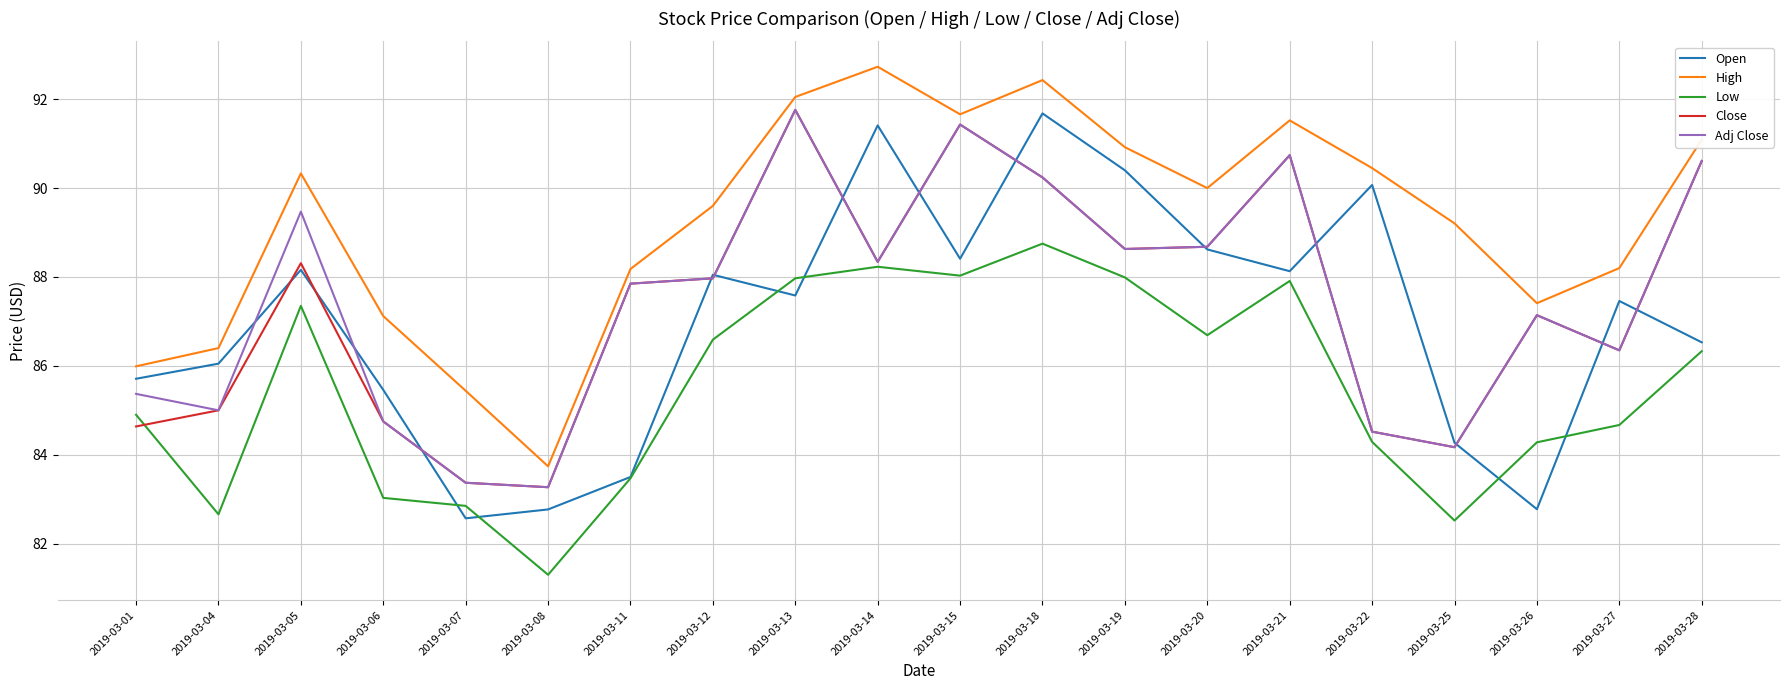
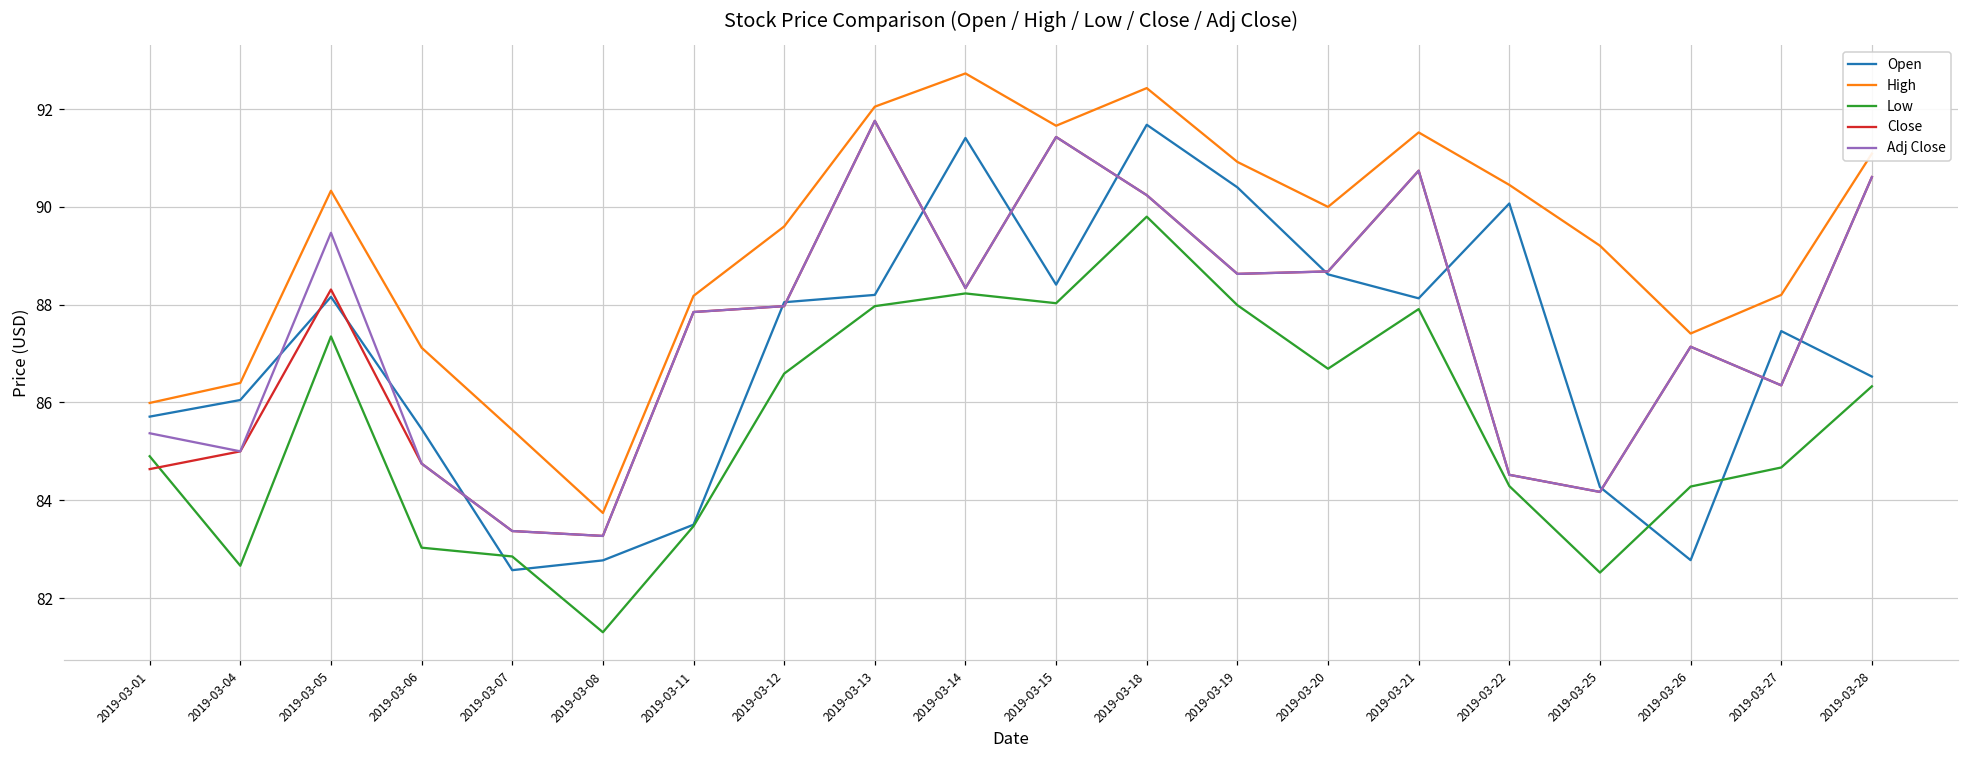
  {
    "Open": {
      "2019-03-01": 85.7,
      "2019-03-04": 86.1,
      "2019-03-05": 88.2,
      "2019-03-06": 85.5,
      "2019-03-07": 82.6,
      "2019-03-08": 82.8,
      "2019-03-12": 88.1,
-     "2019-03-13": 87.6,
+     "2019-03-13": 88.2,
      "2019-03-14": 91.4,
      "2019-03-15": 88.4,
      "2019-03-18": 91.7,
      "2019-03-19": 90.4,
      "2019-03-20": 88.6,
      "2019-03-21": 88.1,
      "2019-03-22": 90.1,
      "2019-03-25": 84.3,
      "2019-03-26": 82.8,
      "2019-03-27": 87.5,
      "2019-03-28": 86.5
    },
    "High": {
      "2019-03-01": 86.0,
      "2019-03-04": 86.4,
      "2019-03-05": 90.3,
      "2019-03-06": 87.1,
      "2019-03-07": 85.4,
      "2019-03-08": 83.7,
      "2019-03-11": 88.2,
      "2019-03-12": 89.6,
      "2019-03-13": 92.1,
      "2019-03-14": 92.7,
      "2019-03-15": 91.7,
      "2019-03-18": 92.4,
      "2019-03-19": 90.9,
      "2019-03-20": 90.0,
      "2019-03-21": 91.5,
      "2019-03-22": 90.4,
      "2019-03-25": 89.2,
      "2019-03-26": 87.4,
      "2019-03-27": 88.2
    },
    "Low": {
      "2019-03-01": 84.9,
      "2019-03-04": 82.7,
      "2019-03-05": 87.3,
      "2019-03-06": 83.0,
      "2019-03-07": 82.8,
      "2019-03-08": 81.3,
      "2019-03-12": 86.6,
      "2019-03-13": 88.0,
      "2019-03-14": 88.2,
      "2019-03-15": 88.0,
-     "2019-03-18": 88.8,
+     "2019-03-18": 89.8,
      "2019-03-19": 88.0,
      "2019-03-20": 86.7,
      "2019-03-21": 87.9,
      "2019-03-22": 84.3,
      "2019-03-25": 82.5,
      "2019-03-26": 84.3,
      "2019-03-27": 84.7,
      "2019-03-28": 86.3
    },
    "Close": {
      "2019-03-01": 84.6,
      "2019-03-05": 88.3
    },
    "Adj Close": {
      "2019-03-01": 85.4,
      "2019-03-05": 89.5
    }
  }
